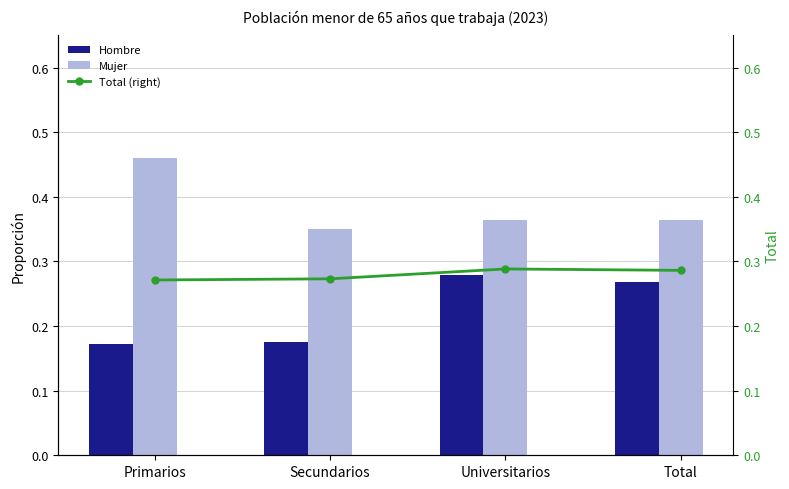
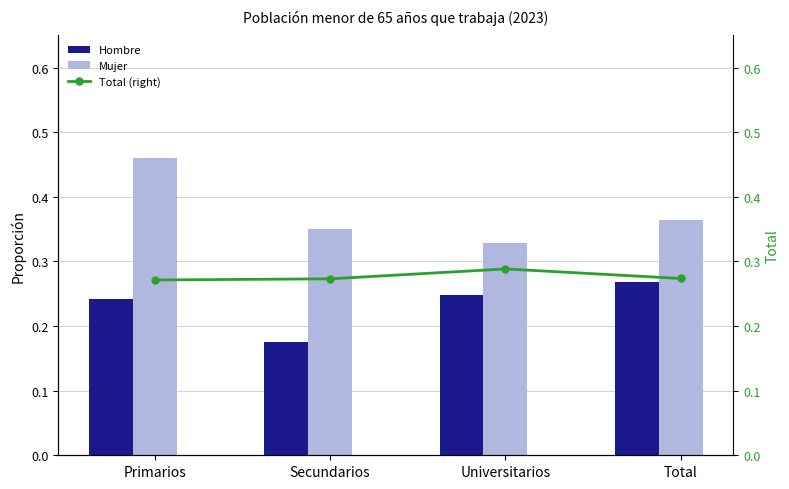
  {
    "Hombre": {
-     "Primarios": 0.17,
+     "Primarios": 0.24,
      "Secundarios": 0.17,
-     "Universitarios": 0.28,
+     "Universitarios": 0.25,
      "Total": 0.27
    },
    "Mujer": {
      "Primarios": 0.46,
      "Secundarios": 0.35,
-     "Universitarios": 0.36,
+     "Universitarios": 0.33,
      "Total": 0.36
    },
    "Total (right)": {
      "Primarios": 0.27,
      "Secundarios": 0.27,
      "Universitarios": 0.29,
-     "Total": 0.29
+     "Total": 0.27
    }
  }
